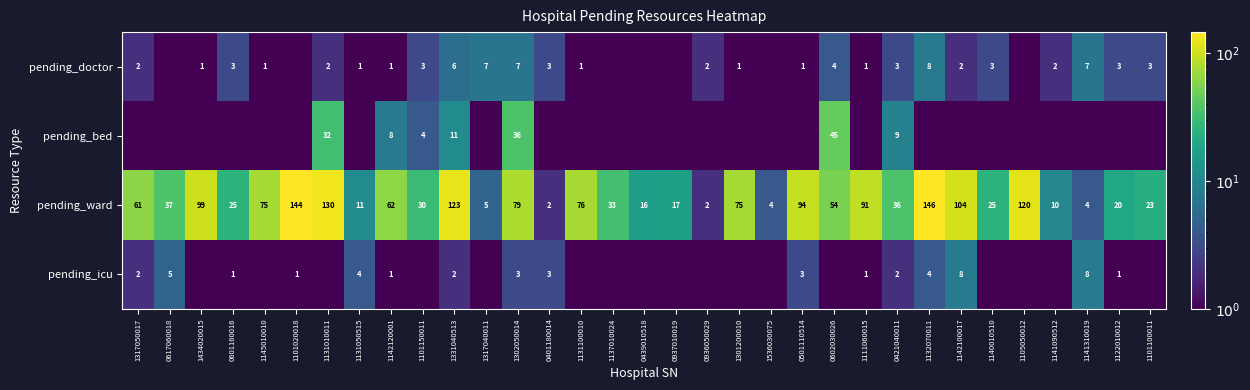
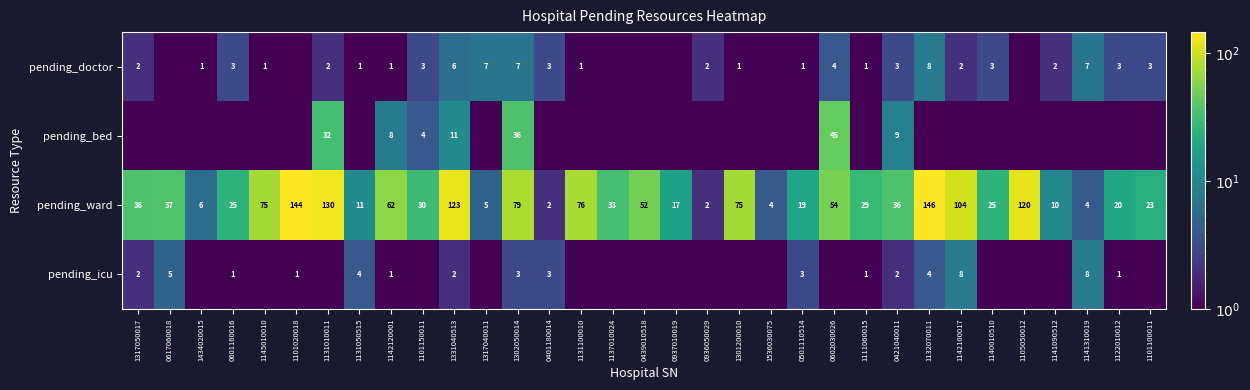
  {
    "pending_doctor": {
      "1317050017": 2,
      "1434020015": 1,
      "0601160016": 3,
      "1145010010": 1,
      "1131010011": 2,
      "1131050515": 1,
      "1142120001": 1,
      "1101150011": 3,
      "1331040513": 6,
      "1317040011": 7,
      "1302050014": 7,
      "0401180014": 3,
      "1131100010": 1,
      "0936050029": 2,
      "1301200010": 1,
      "0501110514": 1,
      "0602030026": 4,
      "1111060015": 1,
      "0421040011": 3,
      "1132070011": 8,
      "1142100017": 2,
      "1140010510": 3,
      "1141090512": 2,
      "1141310019": 7,
      "1122010012": 3,
      "1101100011": 3
    },
    "pending_bed": {
      "1131010011": 32,
      "1142120001": 8,
      "1101150011": 4,
      "1331040513": 11,
      "1302050014": 36,
      "0602030026": 45,
      "0421040011": 9
    },
    "pending_ward": {
-     "1317050017": 61,
+     "1317050017": 36,
      "0617060018": 37,
-     "1434020015": 99,
+     "1434020015": 6,
      "0601160016": 25,
      "1145010010": 75,
      "1101020018": 144,
      "1131010011": 130,
      "1131050515": 11,
      "1142120001": 62,
      "1101150011": 30,
      "1331040513": 123,
      "1317040011": 5,
      "1302050014": 79,
      "0401180014": 2,
      "1131100010": 76,
      "1137010024": 33,
-     "0439010518": 16,
+     "0439010518": 52,
      "0937010019": 17,
      "0936050029": 2,
      "1301200010": 75,
      "1536030075": 4,
-     "0501110514": 94,
+     "0501110514": 19,
      "0602030026": 54,
-     "1111060015": 91,
+     "1111060015": 29,
      "0421040011": 36,
      "1132070011": 146,
      "1142100017": 104,
      "1140010510": 25,
      "1105050012": 120,
      "1141090512": 10,
      "1141310019": 4,
      "1122010012": 20,
      "1101100011": 23
    },
    "pending_icu": {
      "1317050017": 2,
      "0617060018": 5,
      "0601160016": 1,
      "1101020018": 1,
      "1131050515": 4,
      "1142120001": 1,
      "1331040513": 2,
      "1302050014": 3,
      "0401180014": 3,
      "0501110514": 3,
      "1111060015": 1,
      "0421040011": 2,
      "1132070011": 4,
      "1142100017": 8,
      "1141310019": 8,
      "1122010012": 1
    }
  }
